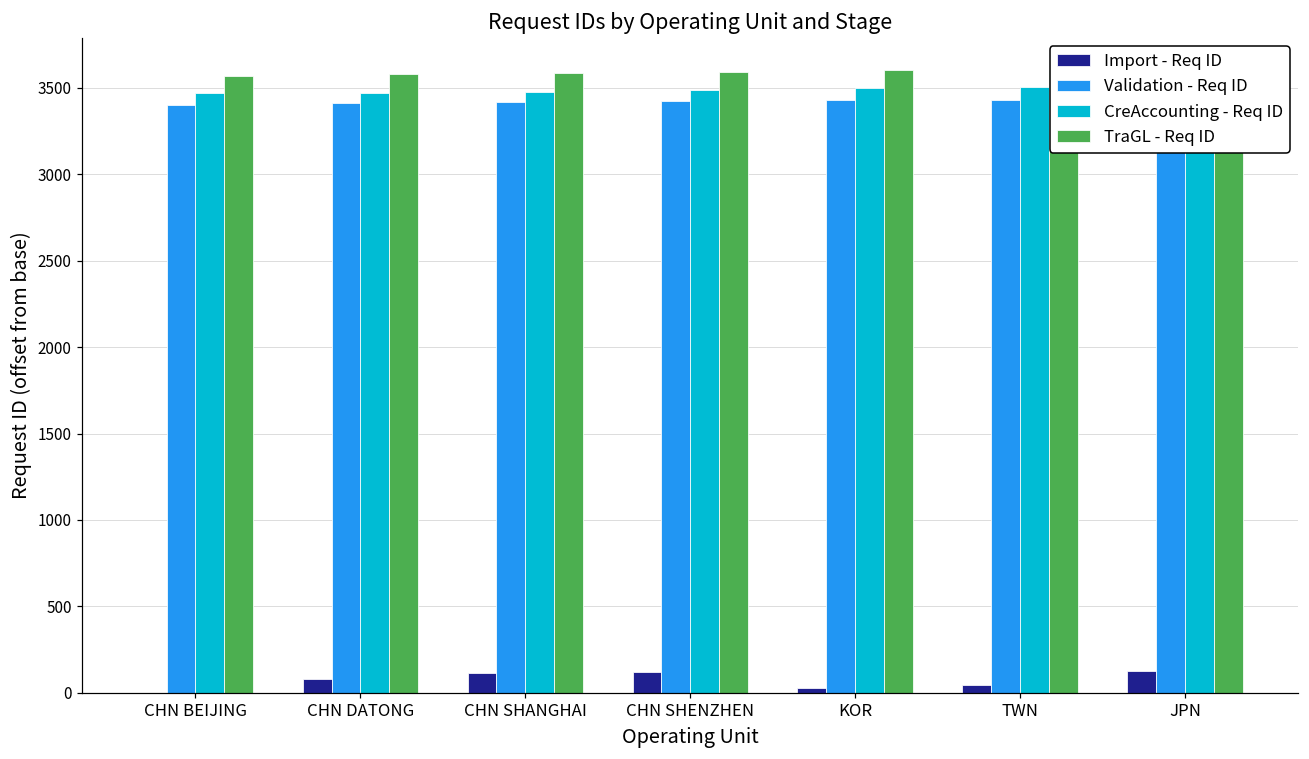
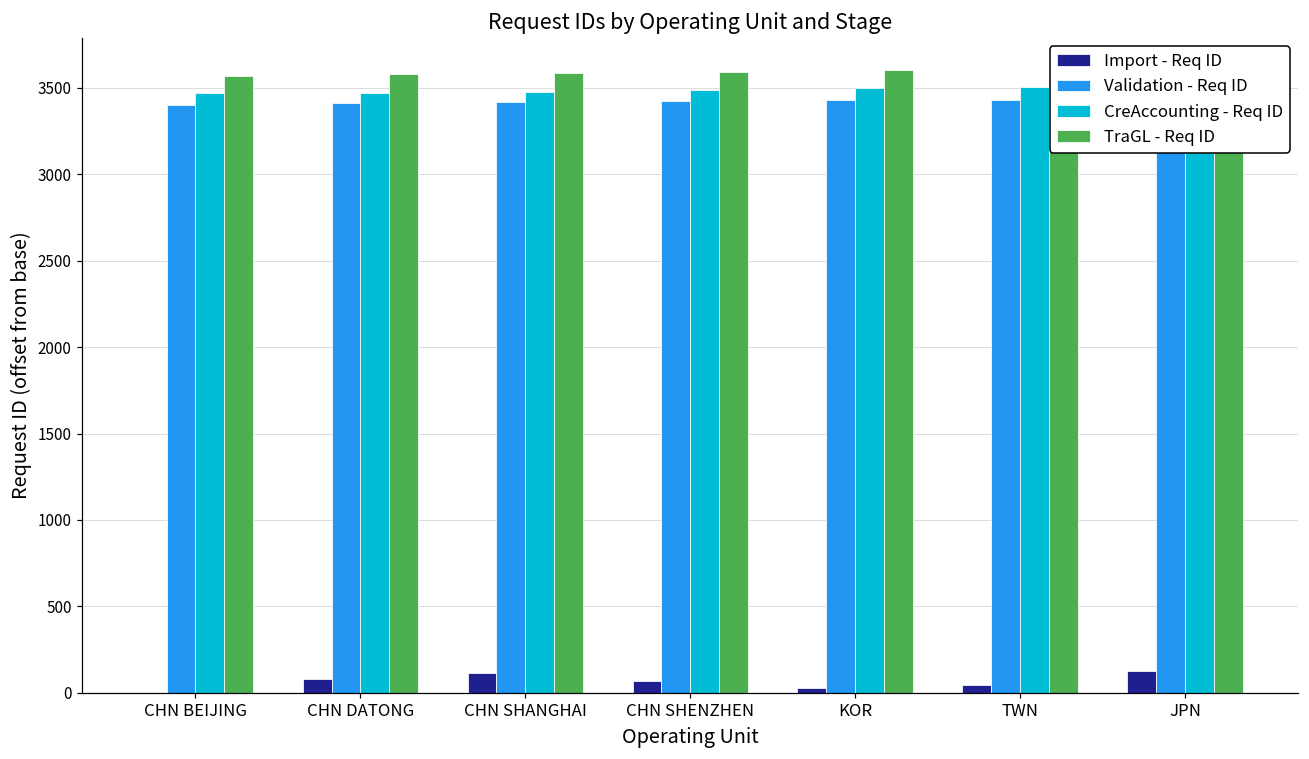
  {
    "Import - Req ID": {
      "CHN BEIJING": 0,
      "CHN DATONG": 80,
      "CHN SHANGHAI": 110,
-     "CHN SHENZHEN": 120,
+     "CHN SHENZHEN": 70,
      "KOR": 30,
      "TWN": 50,
      "JPN": 120
    },
    "TraGL - Req ID": {
      "CHN BEIJING": 3570,
      "CHN DATONG": 3580,
      "CHN SHANGHAI": 3590,
      "CHN SHENZHEN": 3590,
      "KOR": 3600
    }
  }
